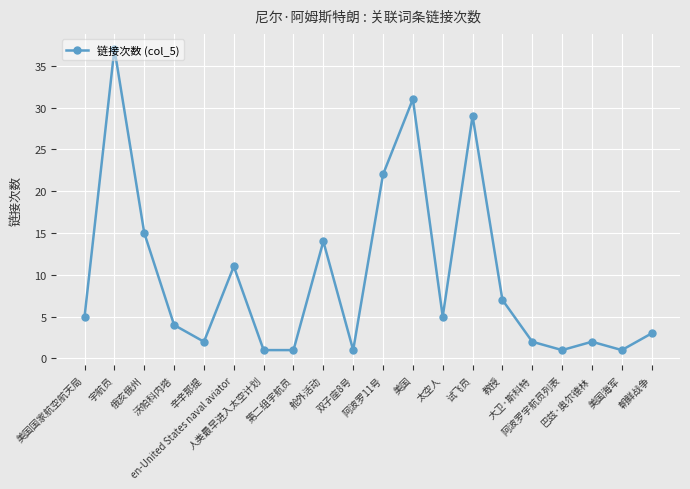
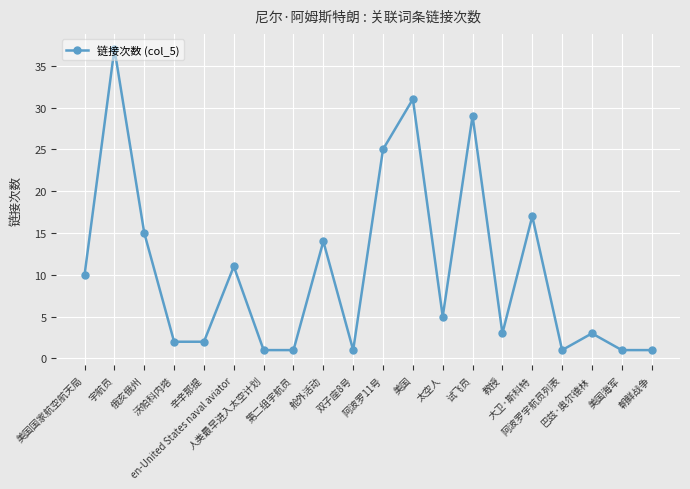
  {
-   "美国国家航空航天局": 5,
+   "美国国家航空航天局": 10,
    "俄亥俄州": 15,
-   "沃帕科内塔": 4,
+   "沃帕科内塔": 2,
    "辛辛那提": 2,
    "en-United States naval aviator": 11,
    "人类最早进入太空计划": 1,
    "第二组宇航员": 1,
    "舱外活动": 14,
    "双子座8号": 1,
-   "阿波罗11号": 22,
+   "阿波罗11号": 25,
    "美国": 31,
    "太空人": 5,
    "试飞员": 29,
-   "教授": 7,
-   "大卫·斯科特": 2,
+   "教授": 3,
+   "大卫·斯科特": 17,
    "阿波罗宇航员列表": 1,
-   "巴兹·奥尔德林": 2,
+   "巴兹·奥尔德林": 3,
    "美国海军": 1,
-   "朝鲜战争": 3
+   "朝鲜战争": 1
  }
